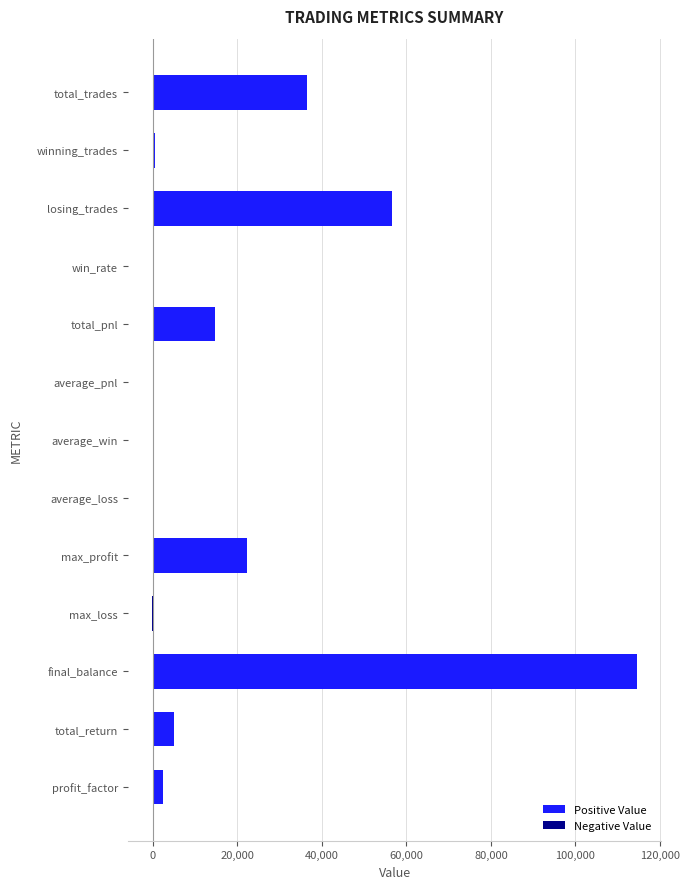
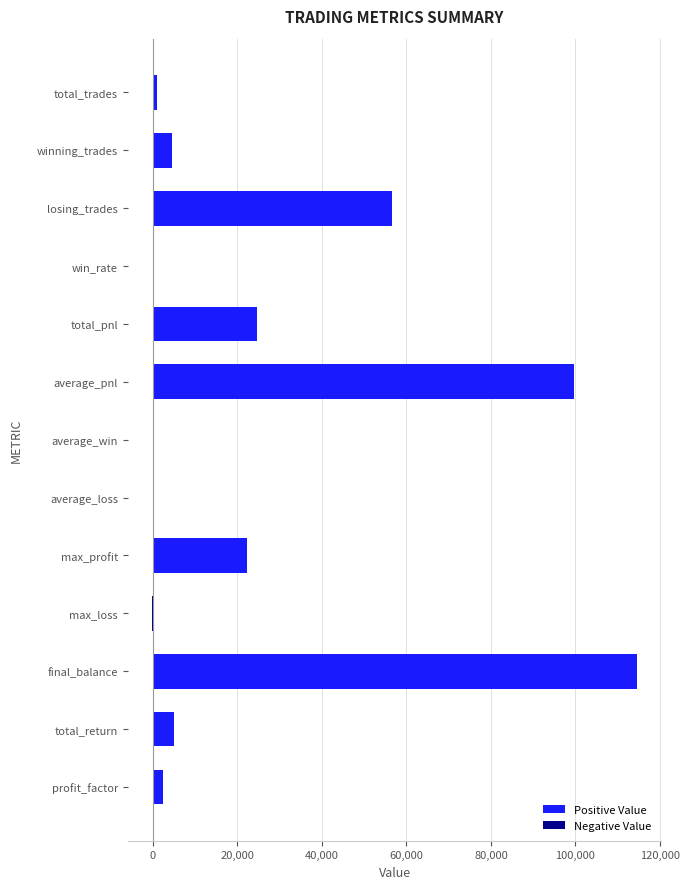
  {
-   "total_trades": "36,000",
-   "winning_trades": "0",
+   "total_trades": "1,000",
+   "winning_trades": "5,000",
    "losing_trades": "57,000",
-   "total_pnl": "15,000",
-   "average_pnl": "0",
+   "total_pnl": "25,000",
+   "average_pnl": "100,000",
    "max_profit": "22,000",
    "final_balance": "115,000",
    "total_return": "5,000",
    "profit_factor": "2,000"
  }
